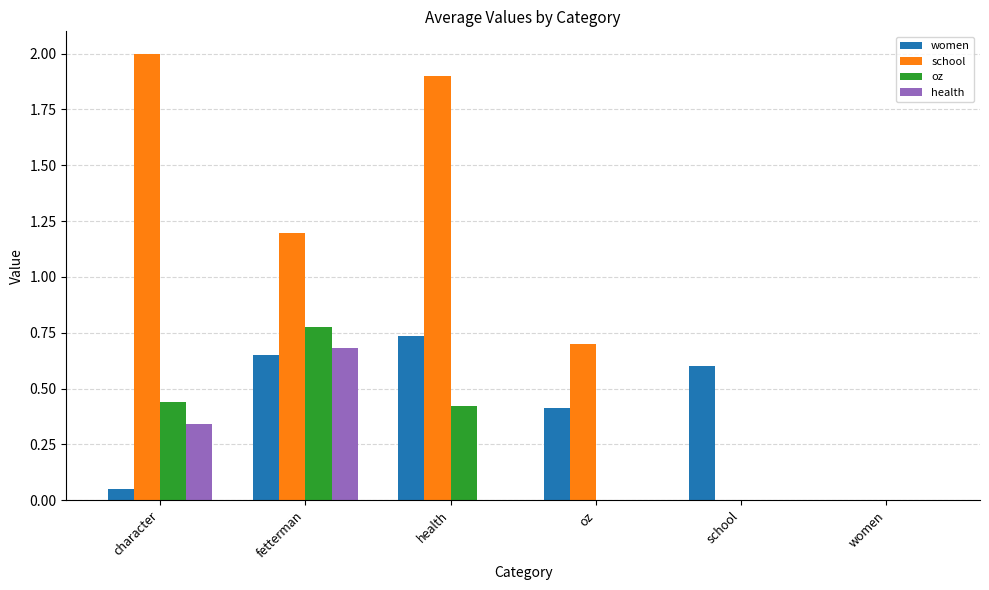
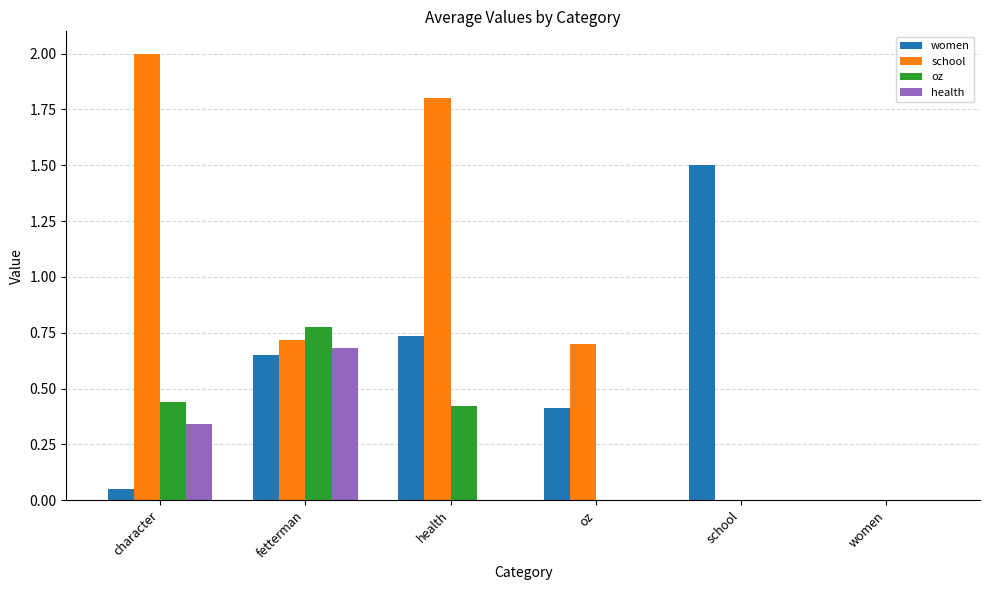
  {
    "women": {
      "character": 0.05,
      "fetterman": 0.65,
      "health": 0.74,
      "oz": 0.41,
-     "school": 0.6,
+     "school": 1.5,
      "women": 0.0
    },
    "school": {
      "character": 2.00,
-     "fetterman": 1.20,
-     "health": 1.9,
+     "fetterman": 0.72,
+     "health": 1.8,
      "oz": 0.70,
      "school": 0.00,
      "women": 0.00
    },
    "oz": {
      "character": 0.44,
      "fetterman": 0.78,
      "health": 0.42,
      "oz": 0.00,
      "school": 0.00,
      "women": 0.00
    },
    "health": {
      "character": 0.34,
      "fetterman": 0.68,
      "health": 0.00,
      "oz": 0.00,
      "school": 0.00,
      "women": 0.00
    }
  }
